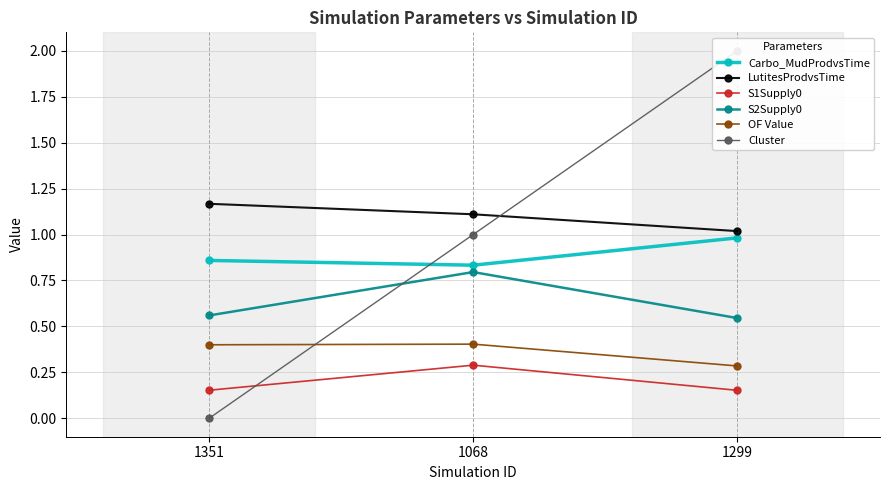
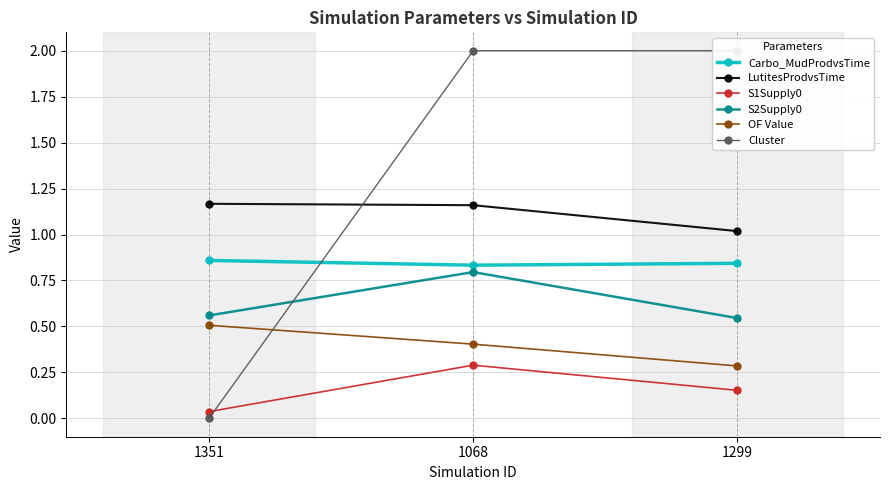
  {
    "Carbo_MudProdvsTime": {
      "1351": 0.86,
      "1068": 0.83,
-     "1299": 0.98
+     "1299": 0.84
    },
    "LutitesProdvsTime": {
      "1351": 1.17,
-     "1068": 1.11,
+     "1068": 1.16,
      "1299": 1.02
    },
    "S1Supply0": {
-     "1351": 0.15,
+     "1351": 0.04,
      "1068": 0.29,
      "1299": 0.15
    },
    "S2Supply0": {
      "1351": 0.56,
      "1068": 0.80,
      "1299": 0.55
    },
    "OF Value": {
-     "1351": 0.40,
+     "1351": 0.51,
      "1068": 0.40,
      "1299": 0.29
    },
    "Cluster": {
      "1351": 0,
-     "1068": 1
+     "1068": 2
    }
  }
